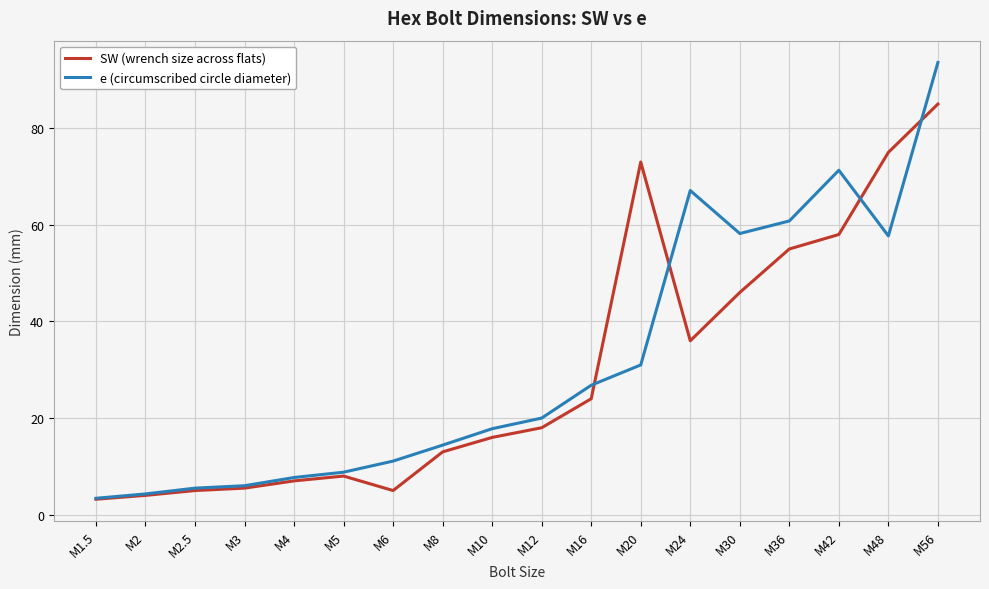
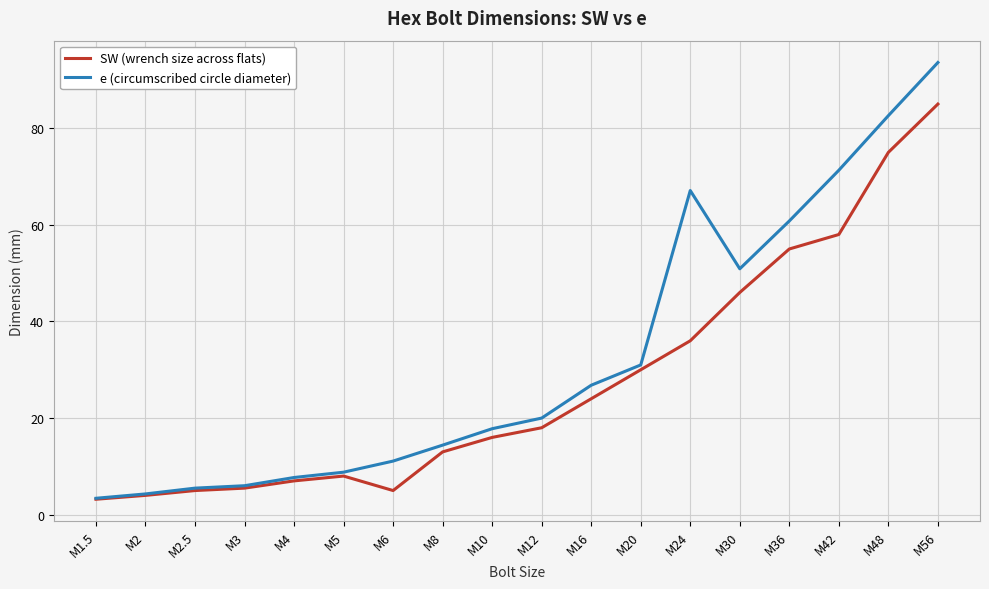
  {
    "SW (wrench size across flats)": {
      "M4": 7,
      "M5": 8,
      "M6": 5,
      "M8": 13,
      "M10": 16,
      "M12": 18,
      "M16": 24,
-     "M20": 73,
+     "M20": 30,
      "M24": 36,
      "M30": 46,
      "M36": 55,
      "M42": 58,
      "M48": 75,
      "M56": 85
    },
    "e (circumscribed circle diameter)": {
      "M4": 8,
      "M5": 9,
      "M6": 11,
      "M8": 14,
      "M10": 18,
      "M12": 20,
      "M16": 27,
      "M20": 31,
      "M24": 67,
-     "M30": 58,
+     "M30": 51,
      "M36": 61,
      "M42": 71,
-     "M48": 58,
+     "M48": 83,
      "M56": 94
    }
  }
